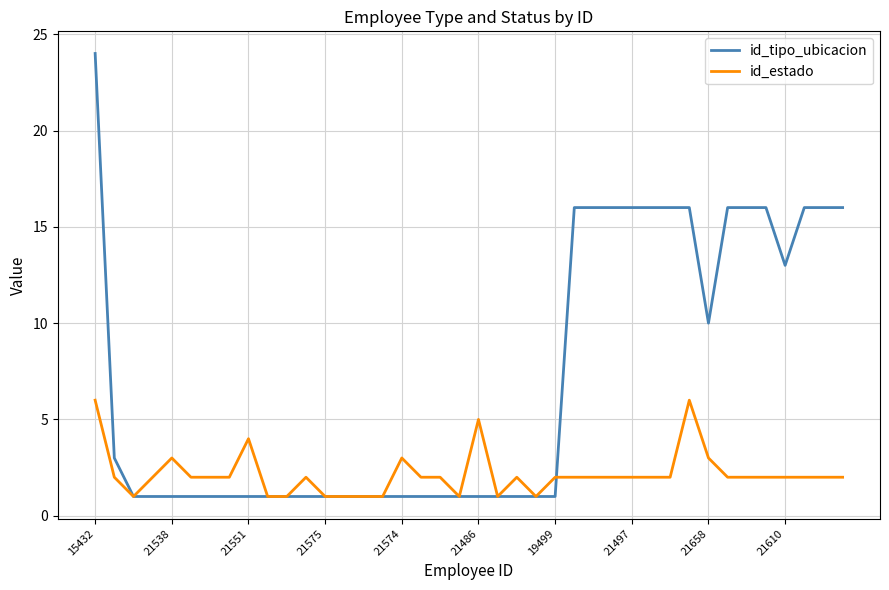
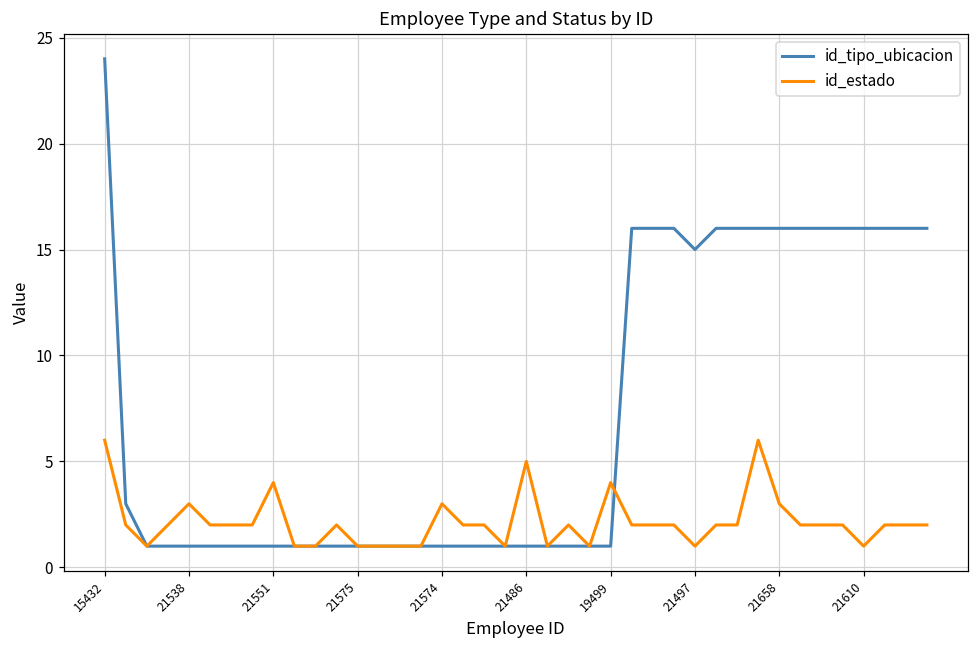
  {
    "id_tipo_ubicacion": {
      "15432": 24,
      "21538": 1,
      "21551": 1,
      "21574": 1,
      "21486": 1,
      "19499": 1,
-     "21497": 16,
-     "21658": 10,
-     "21610": 13
+     "21497": 15,
+     "21658": 16,
+     "21610": 16
    },
    "id_estado": {
      "15432": 6,
      "21538": 3,
      "21551": 4,
      "21574": 3,
      "21486": 5,
-     "19499": 2,
-     "21497": 2,
+     "19499": 4,
+     "21497": 1,
      "21658": 3,
-     "21610": 2
+     "21610": 1
    }
  }
